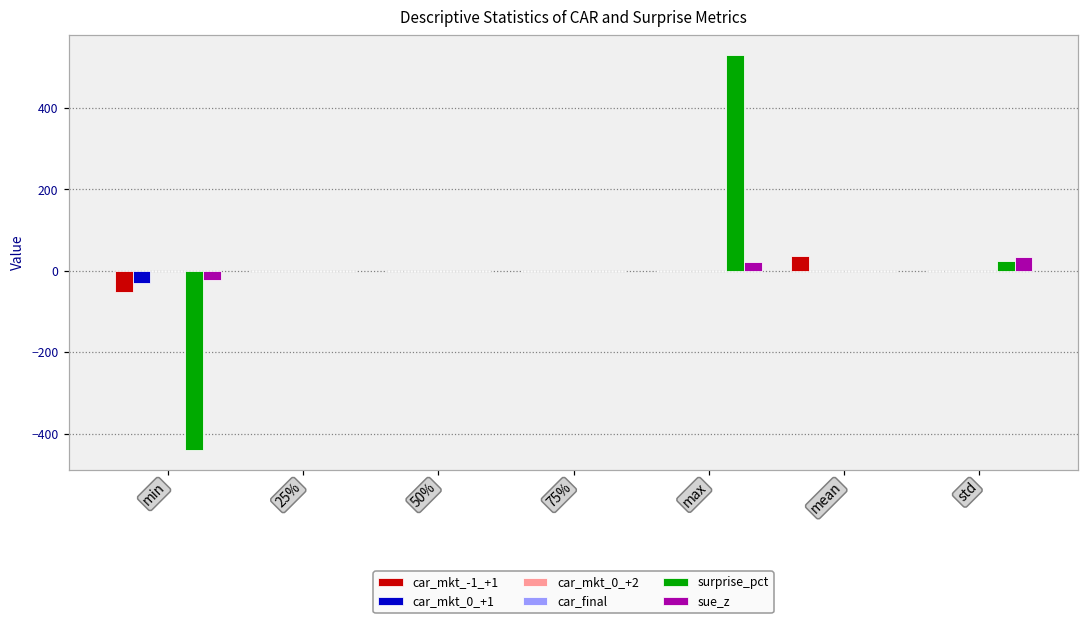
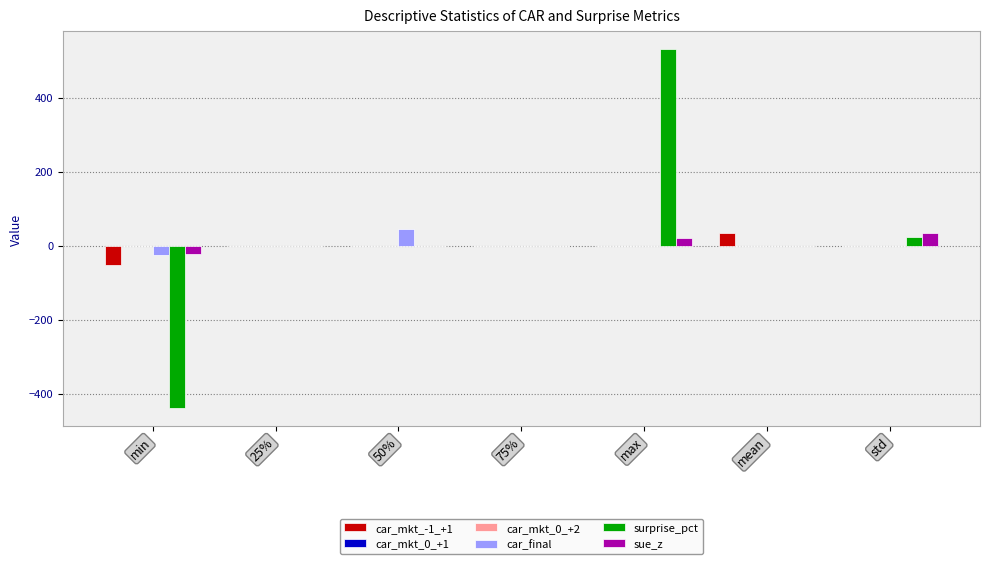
  {
    "car_mkt_-1_+1": {
      "min": -50,
      "50%": 0,
      "mean": 40
    },
    "car_mkt_0_+1": {
-     "min": -30,
+     "min": 0,
      "50%": 0
    },
    "car_mkt_0_+2": {
      "50%": 0
    },
    "car_final": {
-     "min": 0,
-     "50%": 0
+     "min": -30,
+     "50%": 40
    },
    "surprise_pct": {
      "min": -440,
      "max": 530,
      "std": 20
    },
    "sue_z": {
      "min": -20,
      "max": 20,
      "std": 30
    }
  }
